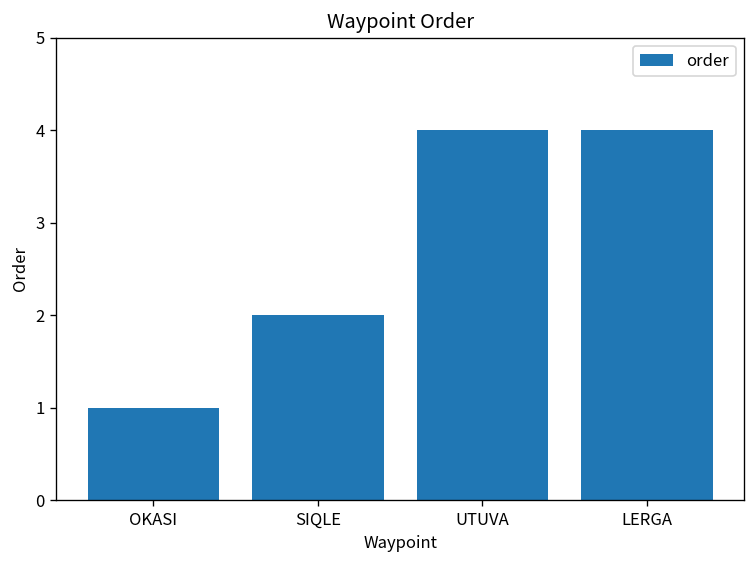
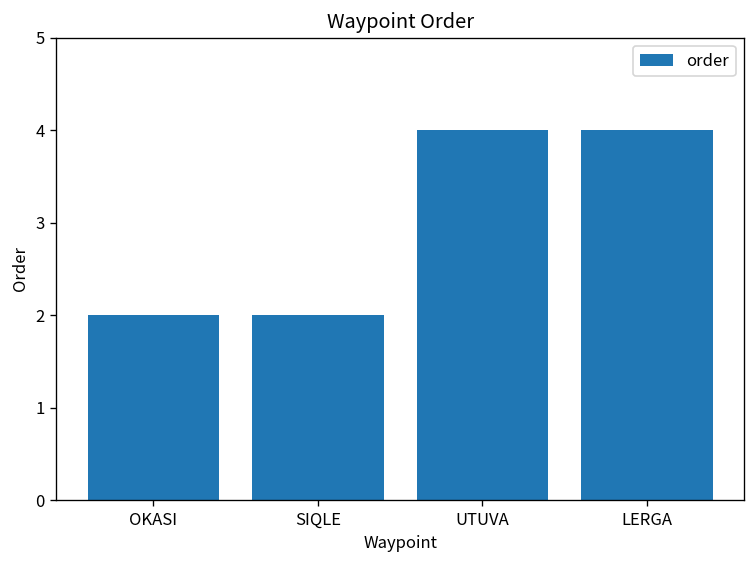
  {
-   "OKASI": 1,
+   "OKASI": 2,
    "SIQLE": 2,
    "UTUVA": 4,
    "LERGA": 4
  }
